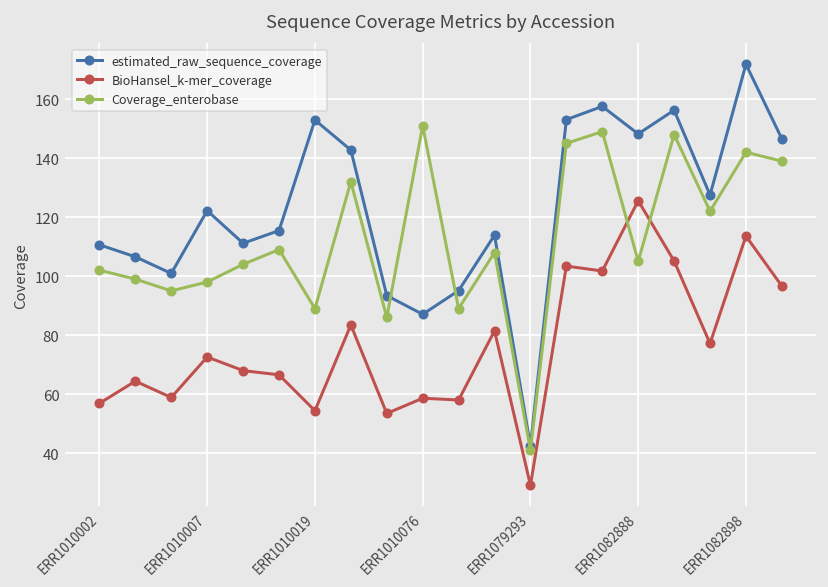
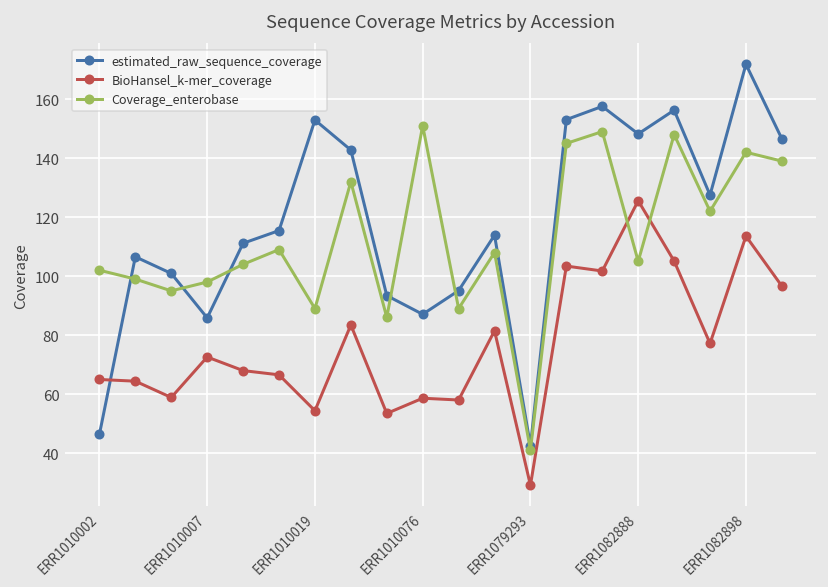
  {
    "estimated_raw_sequence_coverage": {
-     "ERR1010002": 111,
-     "ERR1010007": 122,
+     "ERR1010002": 46,
+     "ERR1010007": 86,
      "ERR1010019": 153,
      "ERR1010076": 87,
      "ERR1079293": 43,
      "ERR1082888": 148,
      "ERR1082898": 172
    },
    "BioHansel_k-mer_coverage": {
-     "ERR1010002": 57,
+     "ERR1010002": 65,
      "ERR1010007": 73,
      "ERR1010019": 54,
      "ERR1010076": 59,
      "ERR1079293": 29,
      "ERR1082888": 126,
      "ERR1082898": 114
    },
    "Coverage_enterobase": {
      "ERR1010002": 102,
      "ERR1010007": 98,
      "ERR1010019": 89,
      "ERR1010076": 151,
      "ERR1079293": 41,
      "ERR1082888": 105,
      "ERR1082898": 142
    }
  }
